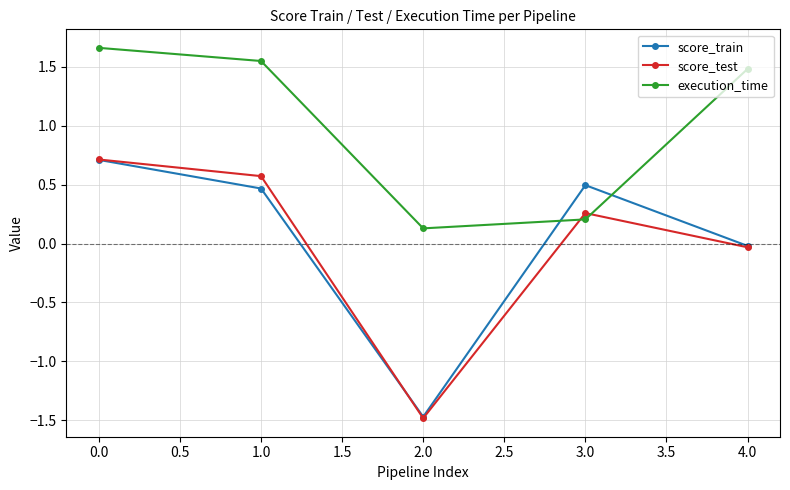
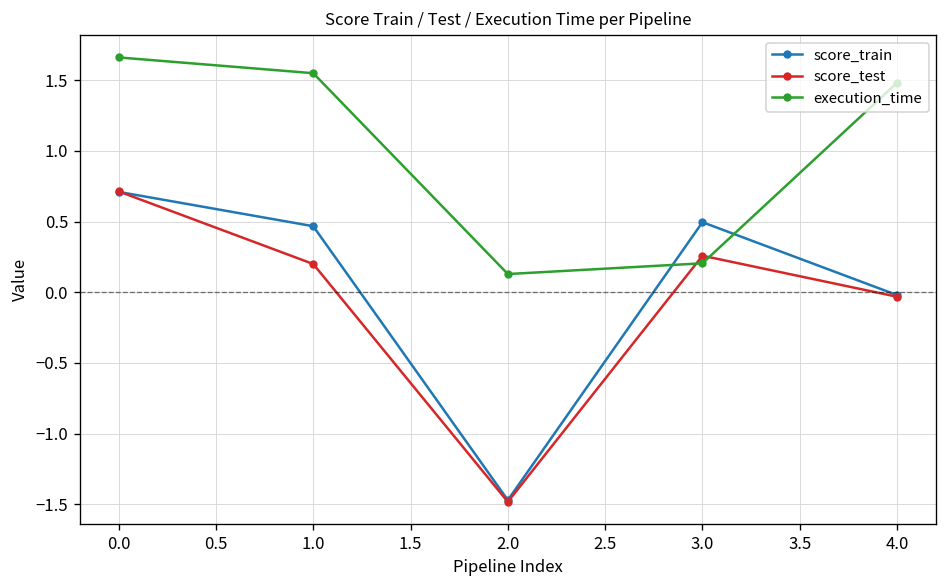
  {
    "score_train": {
      "1.0": 0.47,
      "3.0": 0.50
    },
    "score_test": {
-     "1.0": 0.57,
+     "1.0": 0.20,
      "3.0": 0.26
    },
    "execution_time": {
      "0.0": 1.66,
      "1.0": 1.55,
      "2.0": 0.13,
      "3.0": 0.21
    }
  }
